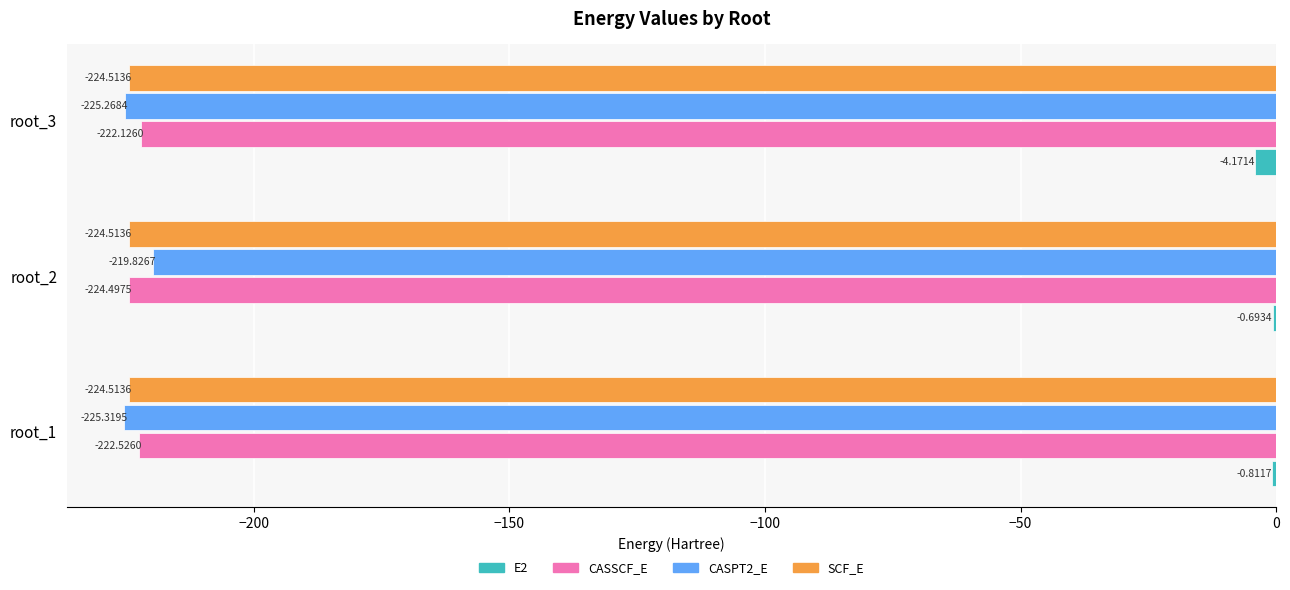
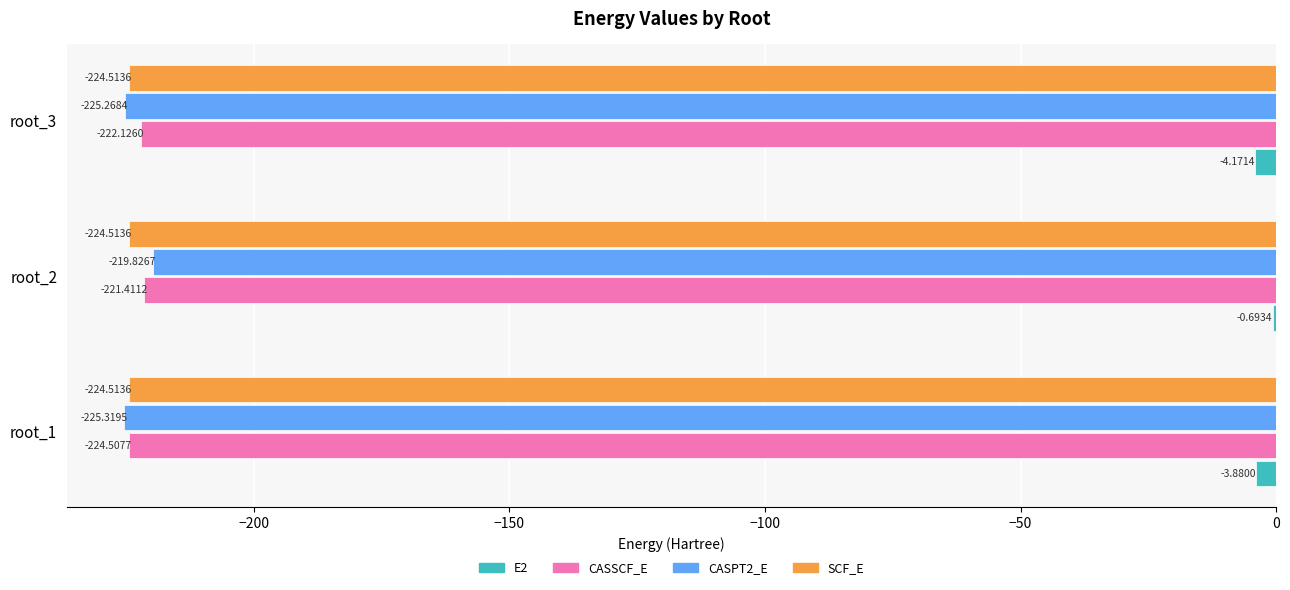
  {
    "E2": {
      "root_3": -4.1714,
      "root_2": -0.6934,
-     "root_1": -0.8117
+     "root_1": -3.8800
    },
    "CASSCF_E": {
      "root_3": -222.1260,
-     "root_2": -224.4975,
-     "root_1": -222.5260
+     "root_2": -221.4112,
+     "root_1": -224.5077
    },
    "CASPT2_E": {
      "root_3": -225.2684,
      "root_2": -219.8267,
      "root_1": -225.3195
    },
    "SCF_E": {
      "root_3": -224.5136,
      "root_2": -224.5136,
      "root_1": -224.5136
    }
  }
